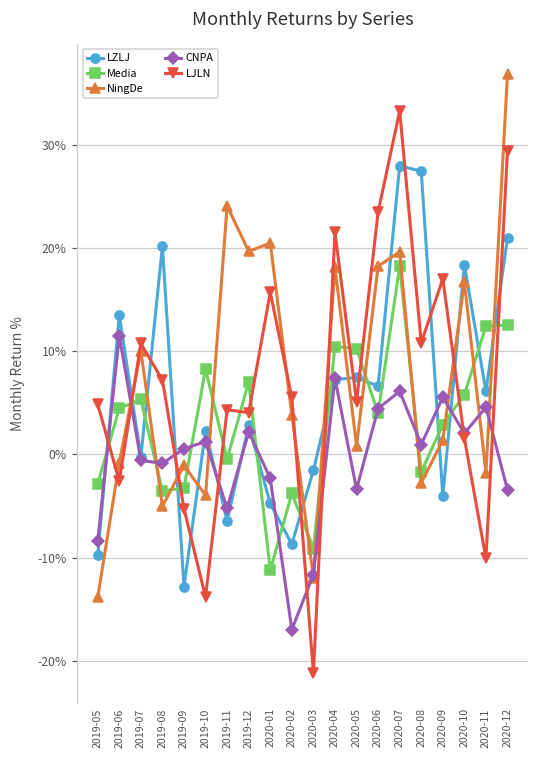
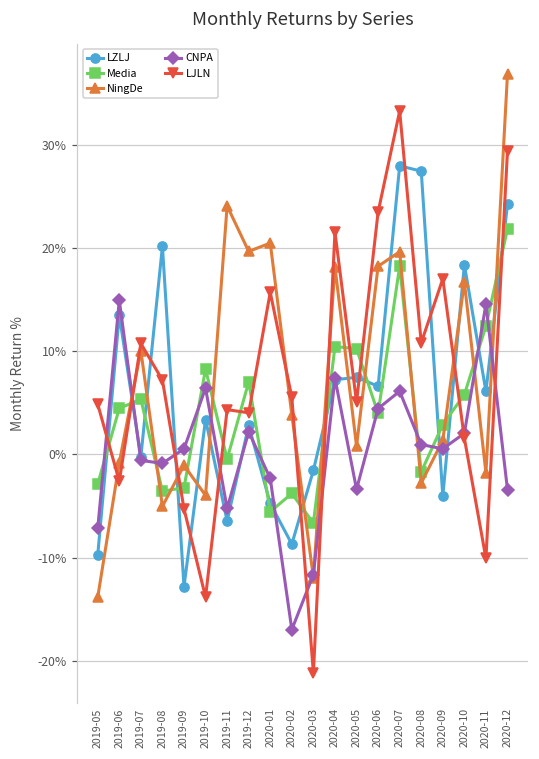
  {
    "LZLJ": {
      "2019-05": "-10%",
      "2019-06": "13%",
      "2019-07": "0%",
      "2019-08": "20%",
      "2019-09": "-13%",
-     "2019-10": "2%",
+     "2019-10": "3%",
      "2019-11": "-6%",
      "2019-12": "3%",
      "2020-01": "-5%",
      "2020-02": "-9%",
      "2020-03": "-2%",
      "2020-05": "7%",
      "2020-06": "7%",
      "2020-07": "28%",
      "2020-08": "27%",
      "2020-09": "-4%",
      "2020-10": "18%",
      "2020-11": "6%",
-     "2020-12": "21%"
+     "2020-12": "24%"
    },
    "Media": {
      "2019-05": "-3%",
      "2019-06": "4%",
      "2019-07": "5%",
      "2019-08": "-4%",
      "2019-09": "-3%",
      "2019-10": "8%",
      "2019-11": "0%",
      "2019-12": "7%",
-     "2020-01": "-11%",
+     "2020-01": "-6%",
      "2020-02": "-4%",
-     "2020-03": "-9%",
+     "2020-03": "-7%",
      "2020-04": "10%",
      "2020-05": "10%",
      "2020-06": "4%",
      "2020-07": "18%",
      "2020-08": "-2%",
      "2020-09": "3%",
      "2020-10": "6%",
      "2020-11": "12%",
-     "2020-12": "13%"
+     "2020-12": "22%"
    },
    "CNPA": {
-     "2019-05": "-8%",
-     "2019-06": "11%",
+     "2019-05": "-7%",
+     "2019-06": "15%",
      "2019-07": "-1%",
      "2019-08": "-1%",
      "2019-09": "1%",
-     "2019-10": "1%",
+     "2019-10": "6%",
      "2019-11": "-5%",
      "2019-12": "2%",
      "2020-01": "-2%",
      "2020-02": "-17%",
      "2020-03": "-12%",
      "2020-05": "-3%",
      "2020-06": "4%",
      "2020-07": "6%",
      "2020-08": "1%",
-     "2020-09": "6%",
+     "2020-09": "1%",
      "2020-10": "2%",
-     "2020-11": "5%",
+     "2020-11": "15%",
      "2020-12": "-3%"
    }
  }
